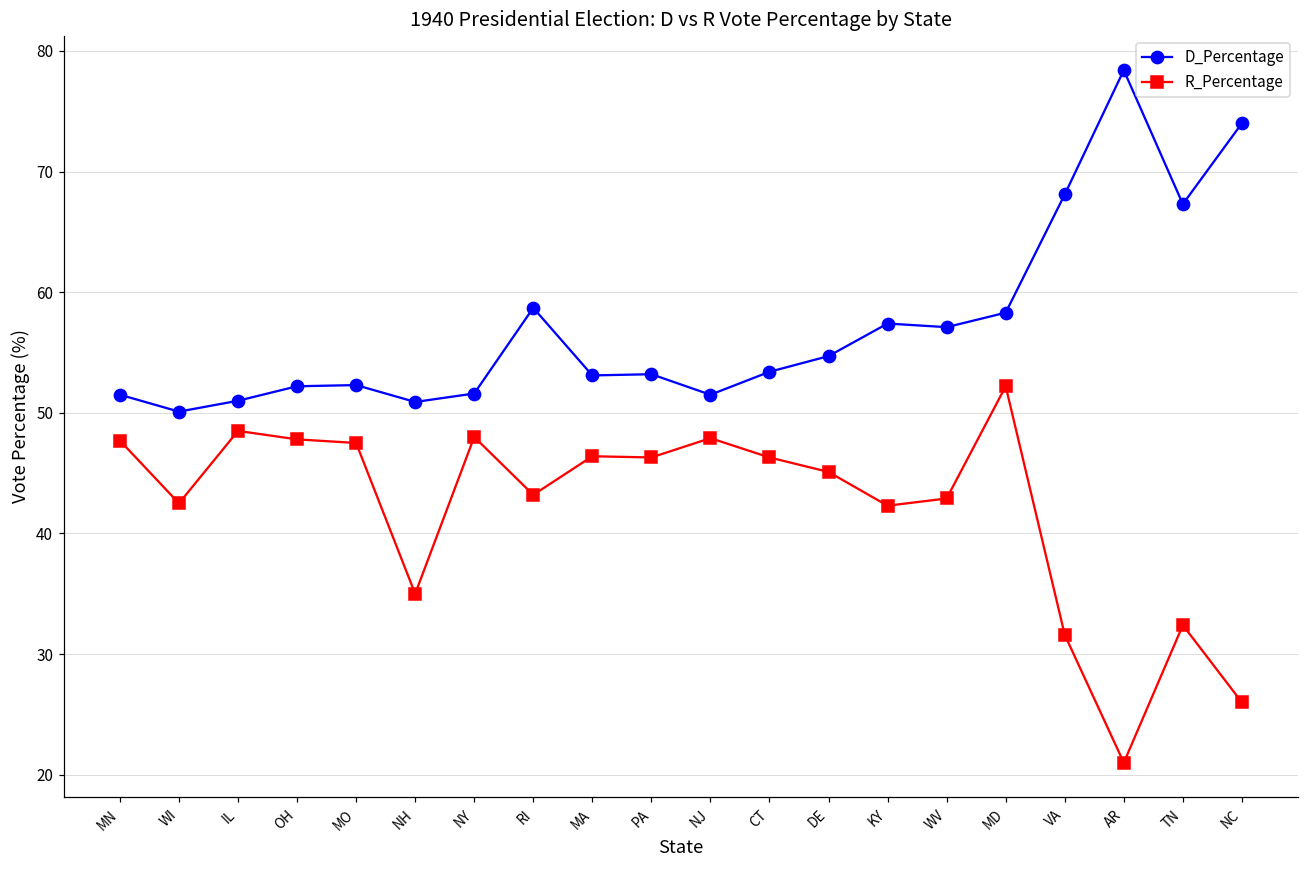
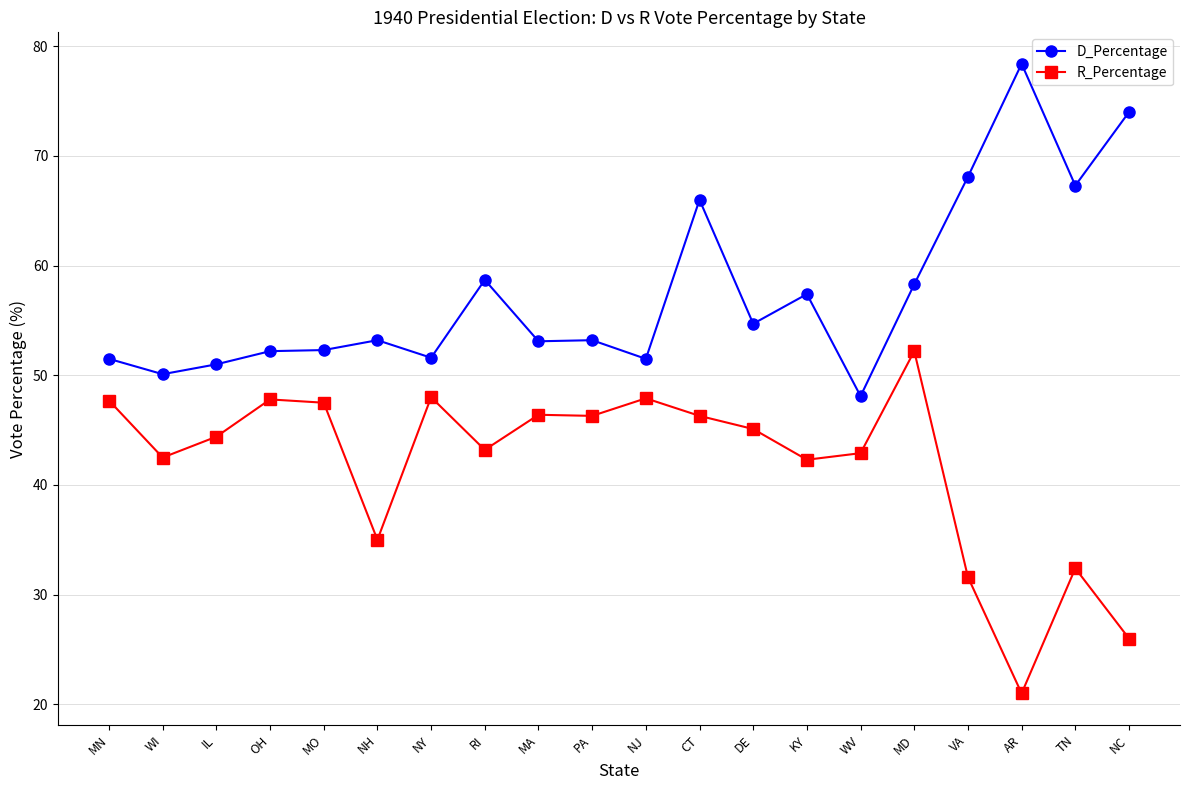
  {
    "D_Percentage": {
      "MN": 51.5,
      "WI": 50.1,
      "IL": 51.0,
      "OH": 52.2,
      "MO": 52.3,
-     "NH": 50.9,
+     "NH": 53.2,
      "NY": 51.6,
      "RI": 58.7,
      "MA": 53.1,
      "PA": 53.2,
      "NJ": 51.5,
-     "CT": 53.4,
+     "CT": 66.0,
      "DE": 54.7,
      "KY": 57.4,
-     "WV": 57.1,
+     "WV": 48.1,
      "MD": 58.3,
      "VA": 68.1,
      "AR": 78.4,
      "TN": 67.3,
      "NC": 74.0
    },
    "R_Percentage": {
      "MN": 47.7,
      "WI": 42.5,
-     "IL": 48.5,
+     "IL": 44.4,
      "OH": 47.8,
      "MO": 47.5,
      "NH": 35.0,
      "NY": 48.0,
      "RI": 43.2,
      "MA": 46.4,
      "PA": 46.3,
      "NJ": 47.9,
      "CT": 46.3,
      "DE": 45.1,
      "KY": 42.3,
      "WV": 42.9,
      "MD": 52.2,
      "VA": 31.6,
      "AR": 21.0,
      "TN": 32.4,
      "NC": 26.0
    }
  }
